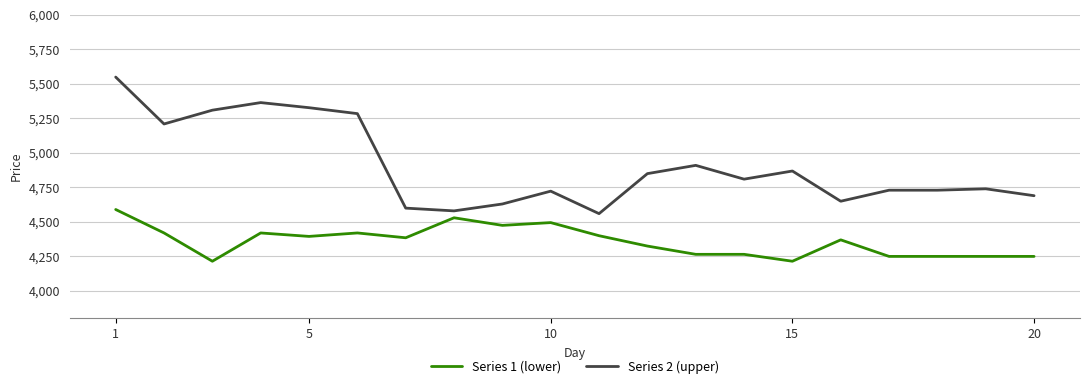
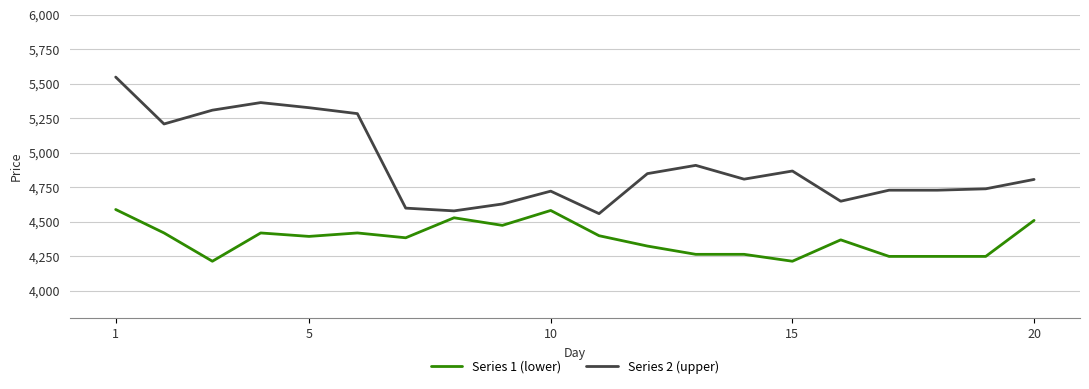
  {
    "Series 1 (lower)": {
      "1": "4,590",
      "5": "4,400",
-     "10": "4,500",
+     "10": "4,580",
      "15": "4,220",
-     "20": "4,250"
+     "20": "4,510"
    },
    "Series 2 (upper)": {
      "1": "5,550",
      "5": "5,330",
      "10": "4,720",
      "15": "4,870",
-     "20": "4,690"
+     "20": "4,810"
    }
  }
